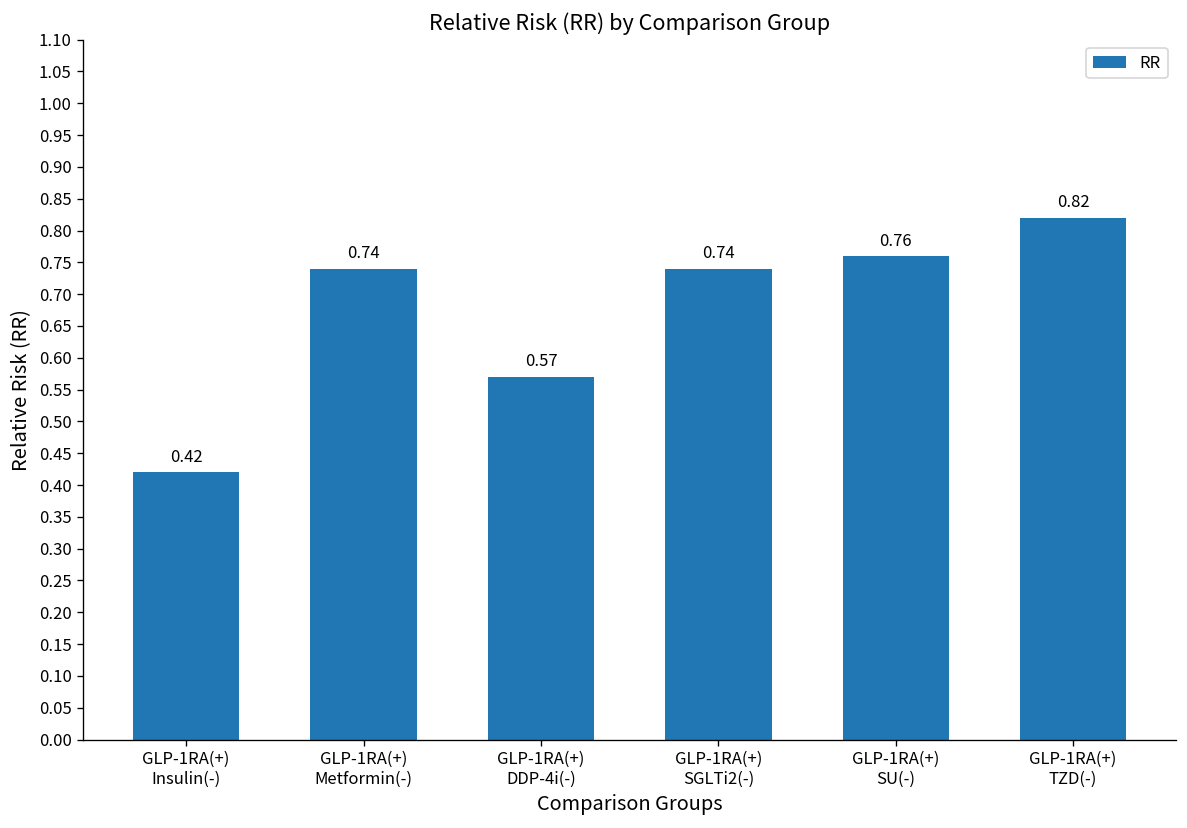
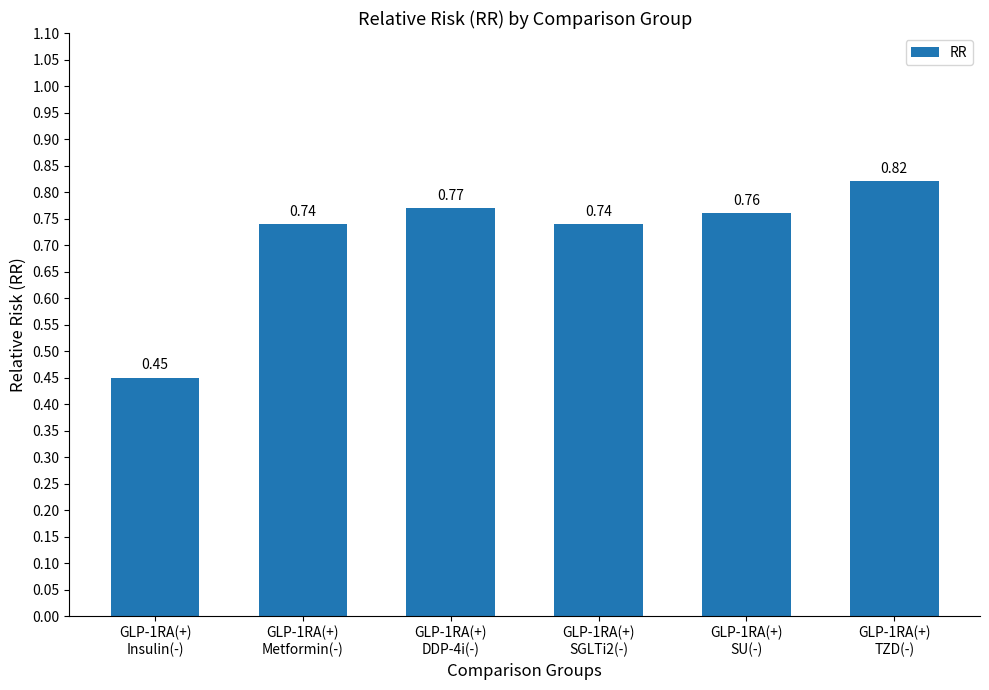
  {
-   "GLP-1RA(+) Insulin(-)": 0.42,
+   "GLP-1RA(+) Insulin(-)": 0.45,
    "GLP-1RA(+) Metformin(-)": 0.74,
-   "GLP-1RA(+) DDP-4i(-)": 0.57,
+   "GLP-1RA(+) DDP-4i(-)": 0.77,
    "GLP-1RA(+) SGLTi2(-)": 0.74,
    "GLP-1RA(+) SU(-)": 0.76,
    "GLP-1RA(+) TZD(-)": 0.82
  }
